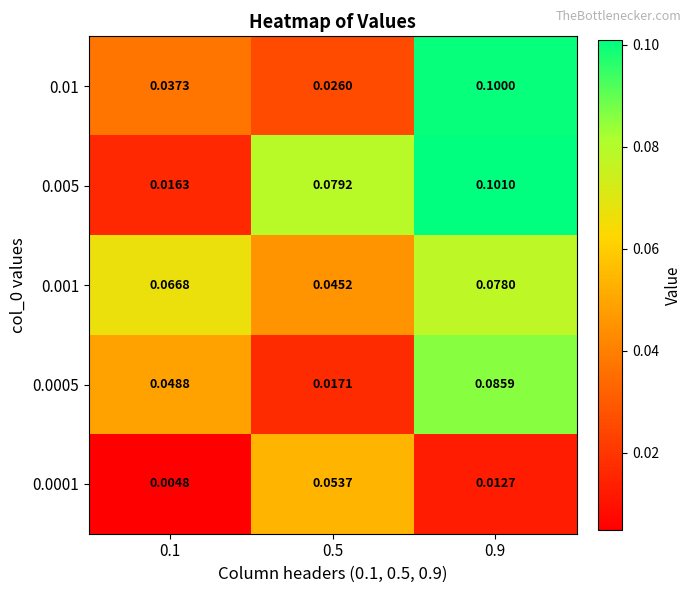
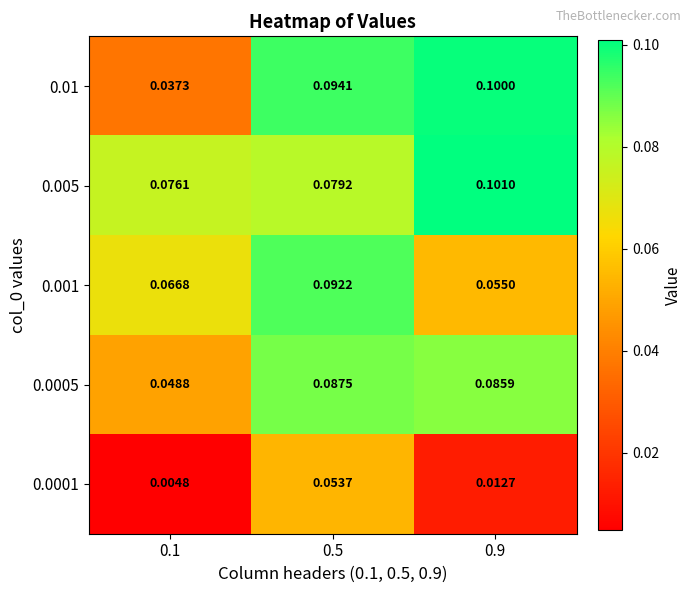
  {
    "0.01": {
      "0.1": 0.0373,
-     "0.5": 0.0260,
+     "0.5": 0.0941,
      "0.9": 0.1000
    },
    "0.005": {
-     "0.1": 0.0163,
+     "0.1": 0.0761,
      "0.5": 0.0792,
      "0.9": 0.1010
    },
    "0.001": {
      "0.1": 0.0668,
-     "0.5": 0.0452,
-     "0.9": 0.0780
+     "0.5": 0.0922,
+     "0.9": 0.0550
    },
    "0.0005": {
      "0.1": 0.0488,
-     "0.5": 0.0171,
+     "0.5": 0.0875,
      "0.9": 0.0859
    },
    "0.0001": {
      "0.1": 0.0048,
      "0.5": 0.0537,
      "0.9": 0.0127
    }
  }
